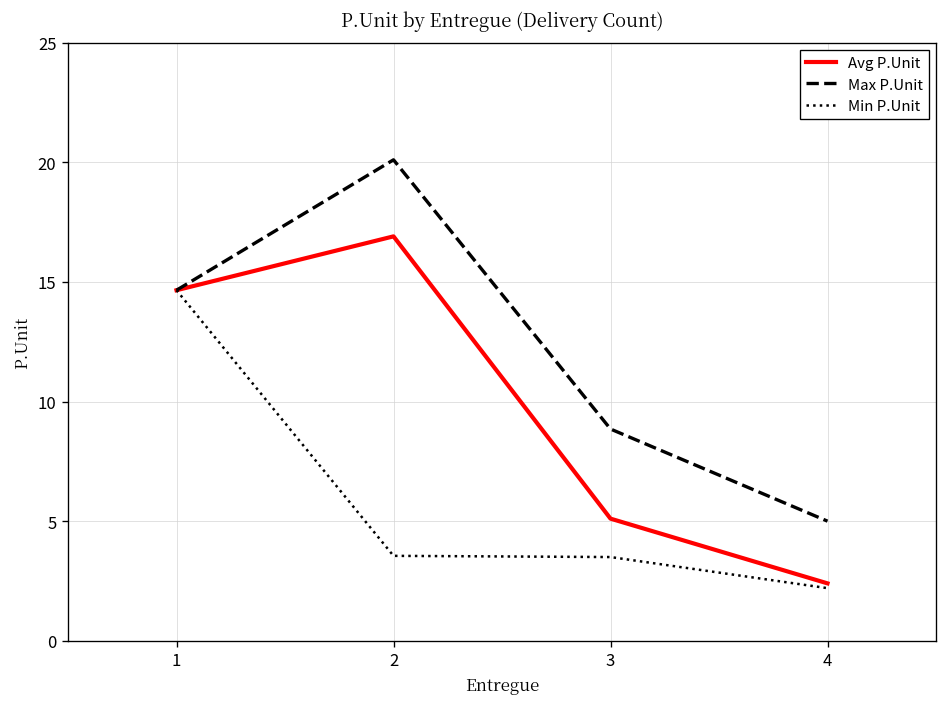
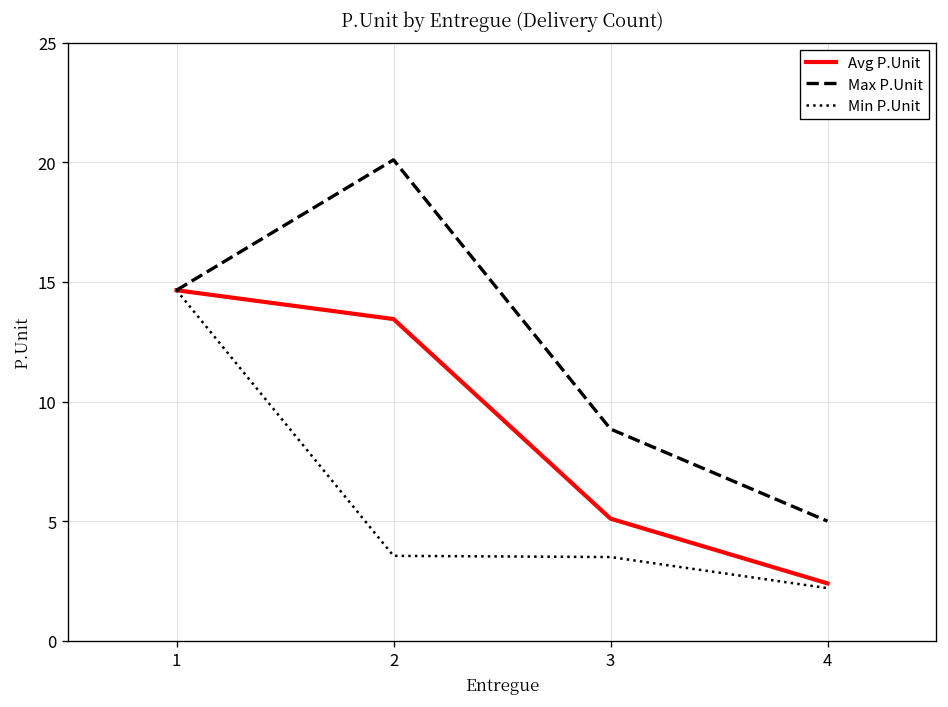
  {
    "Avg P.Unit": {
-     "2": 16.9,
+     "2": 13.4,
      "3": 5.1,
      "4": 2.4
    }
  }
